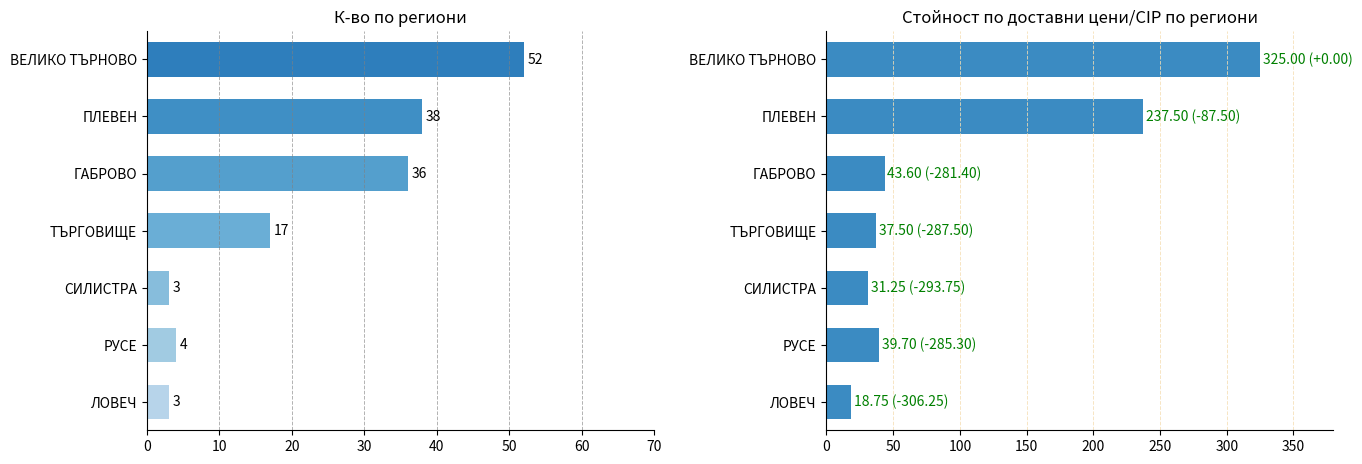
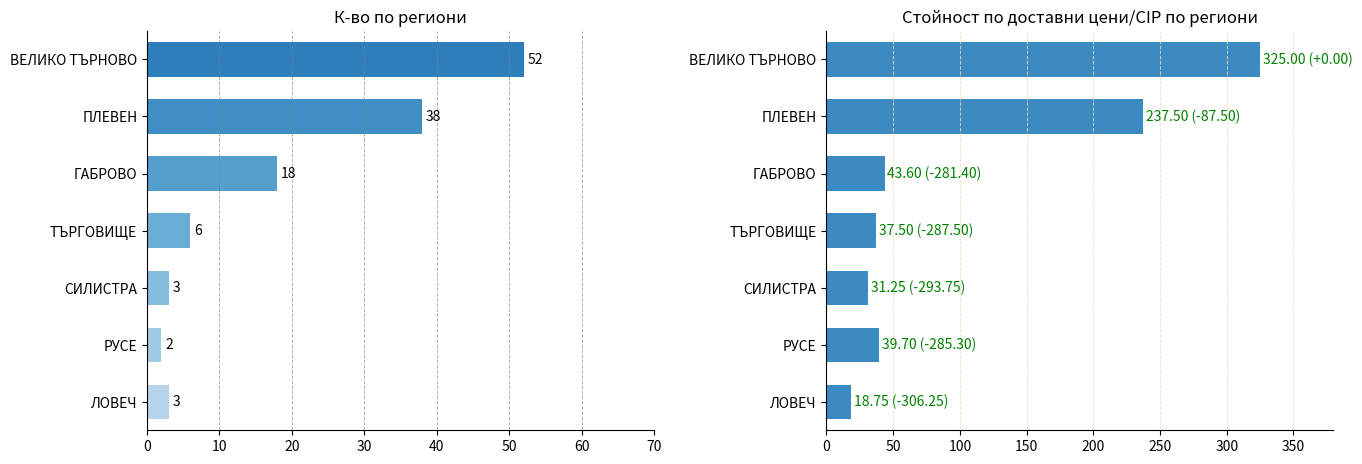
  {
    "К-во по региони": {
      "ВЕЛИКО ТЪРНОВО": 52,
      "ПЛЕВЕН": 38,
-     "ГАБРОВО": 36,
-     "ТЪРГОВИЩЕ": 17,
+     "ГАБРОВО": 18,
+     "ТЪРГОВИЩЕ": 6,
      "СИЛИСТРА": 3,
-     "РУСЕ": 4,
+     "РУСЕ": 2,
      "ЛОВЕЧ": 3
    },
    "Стойност по доставни цени/CIP по региони": {
      "ВЕЛИКО ТЪРНОВО": 325.00,
      "ПЛЕВЕН": 237.50,
      "ГАБРОВО": 43.60,
      "ТЪРГОВИЩЕ": 37.50,
      "СИЛИСТРА": 31.25,
      "РУСЕ": 39.70,
      "ЛОВЕЧ": 18.75
    }
  }
